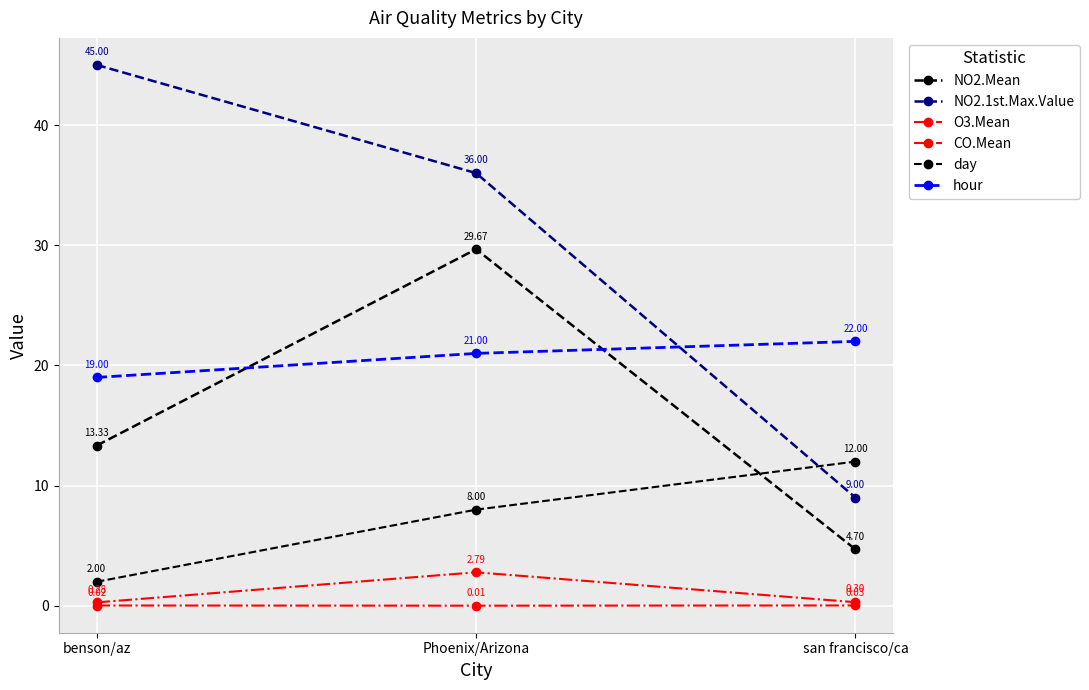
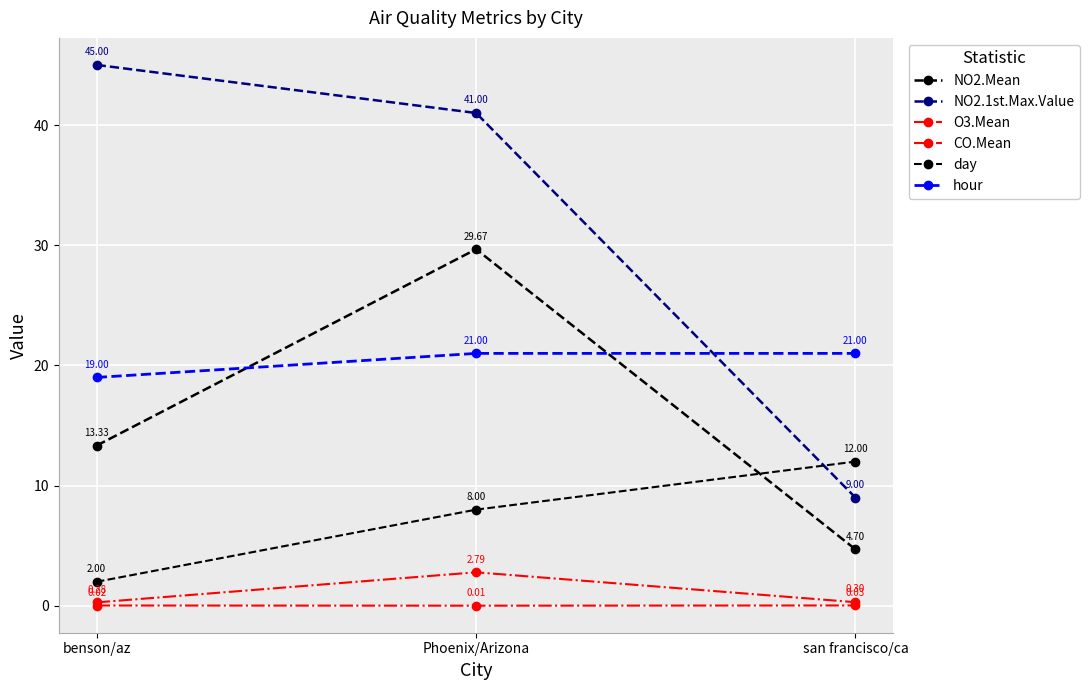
  {
    "NO2.1st.Max.Value": {
      "benson/az": 45.00,
-     "Phoenix/Arizona": 36.00,
+     "Phoenix/Arizona": 41.00,
      "san francisco/ca": 9.00
    },
    "hour": {
      "benson/az": 19.00,
      "Phoenix/Arizona": 21.00,
-     "san francisco/ca": 22.00
+     "san francisco/ca": 21.00
    }
  }
